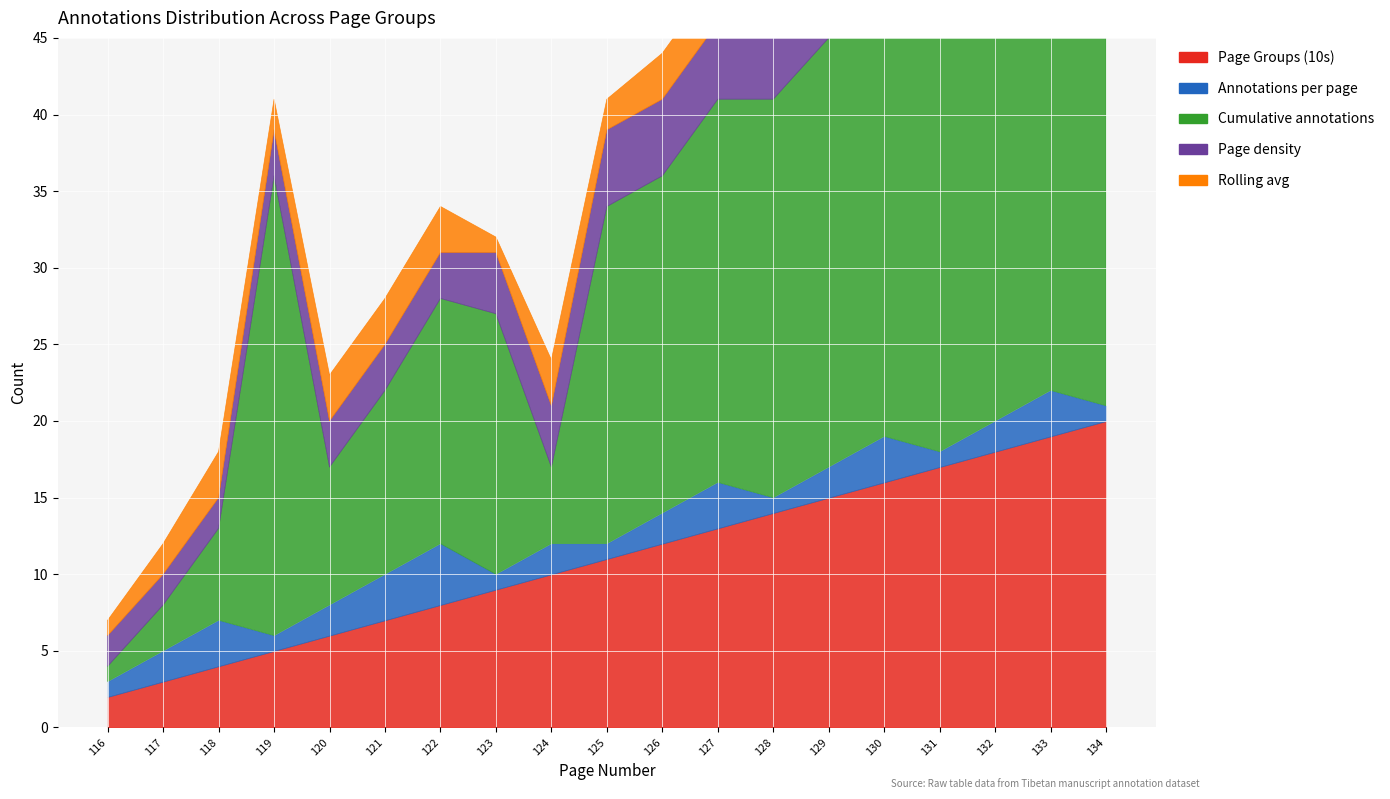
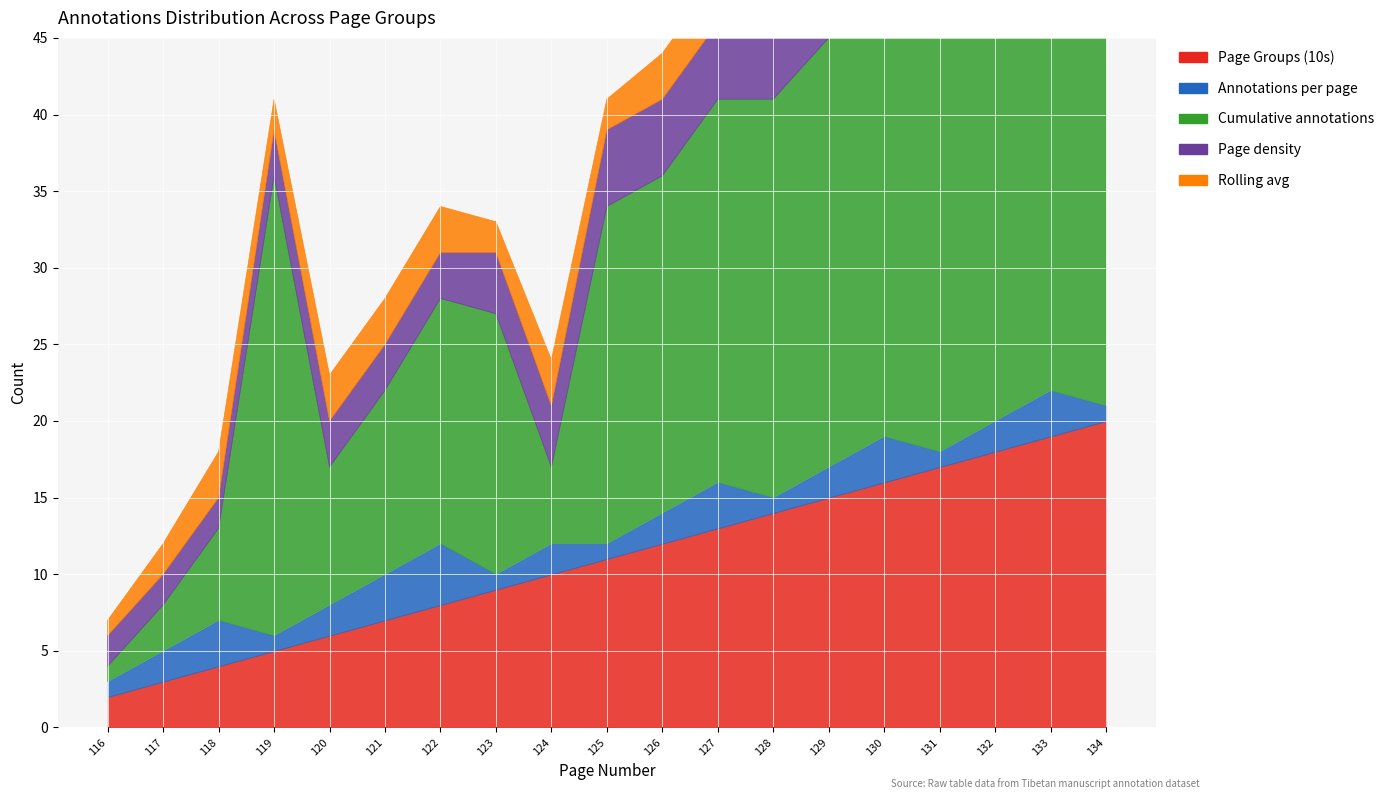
  {
    "Page Groups (10s)": {
      "116": 2,
      "117": 3,
      "118": 4,
      "119": 5,
      "120": 6,
      "121": 7,
      "122": 8,
      "123": 9,
      "124": 10,
      "125": 11,
      "126": 12,
      "127": 13,
      "128": 14,
      "129": 15,
      "130": 16,
      "131": 17,
      "132": 18,
      "133": 19,
      "134": 20
    },
    "Annotations per page": {
      "116": 1,
      "117": 2,
      "118": 3,
      "119": 1,
      "120": 2,
      "121": 3,
      "122": 4,
      "123": 1,
      "124": 2,
      "125": 1,
      "126": 2,
      "127": 3,
      "128": 1,
      "129": 2,
      "130": 3,
      "131": 1,
      "132": 2,
      "133": 3,
      "134": 1
    },
    "Cumulative annotations": {
      "116": 1,
      "117": 3,
      "118": 6,
      "119": 30,
      "120": 9,
      "121": 12,
      "122": 16,
      "123": 17,
      "124": 5,
      "125": 22,
      "126": 22,
      "127": 25,
      "128": 26,
      "129": 28
    },
    "Page density": {
      "116": 2,
      "117": 2,
      "118": 2,
      "119": 3,
      "120": 3,
      "121": 3,
      "122": 3,
      "123": 4,
      "124": 4,
      "125": 5,
      "126": 5
    },
    "Rolling avg": {
      "116": 1,
      "117": 2,
      "118": 3,
      "119": 2,
      "120": 3,
      "121": 3,
      "122": 3,
-     "123": 1,
+     "123": 2,
      "124": 3,
      "125": 2,
      "126": 3
    }
  }
